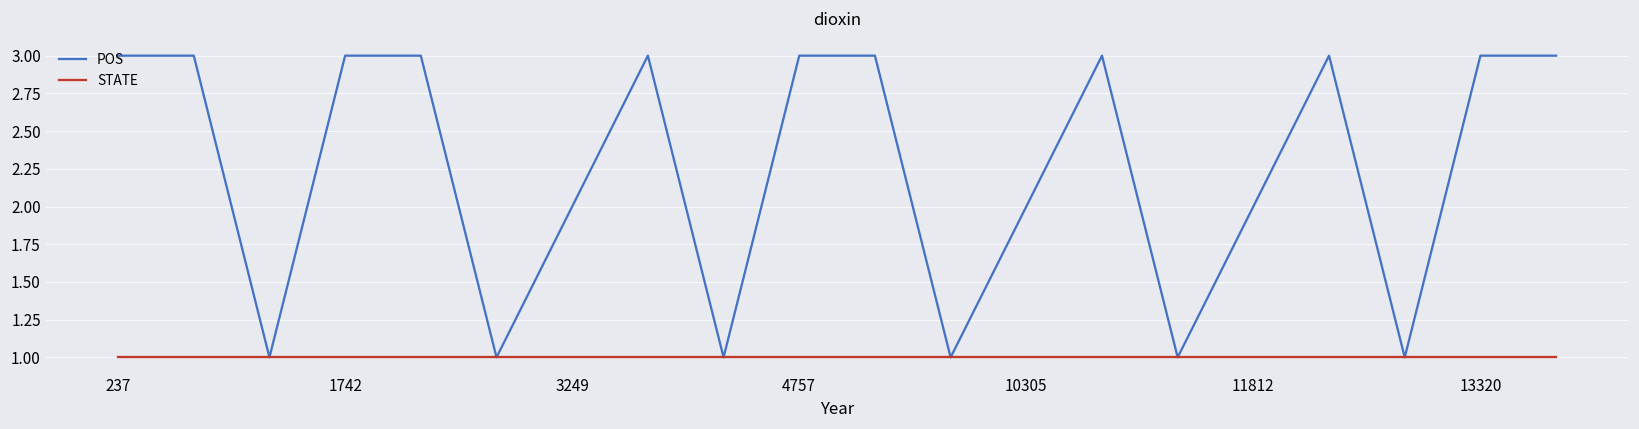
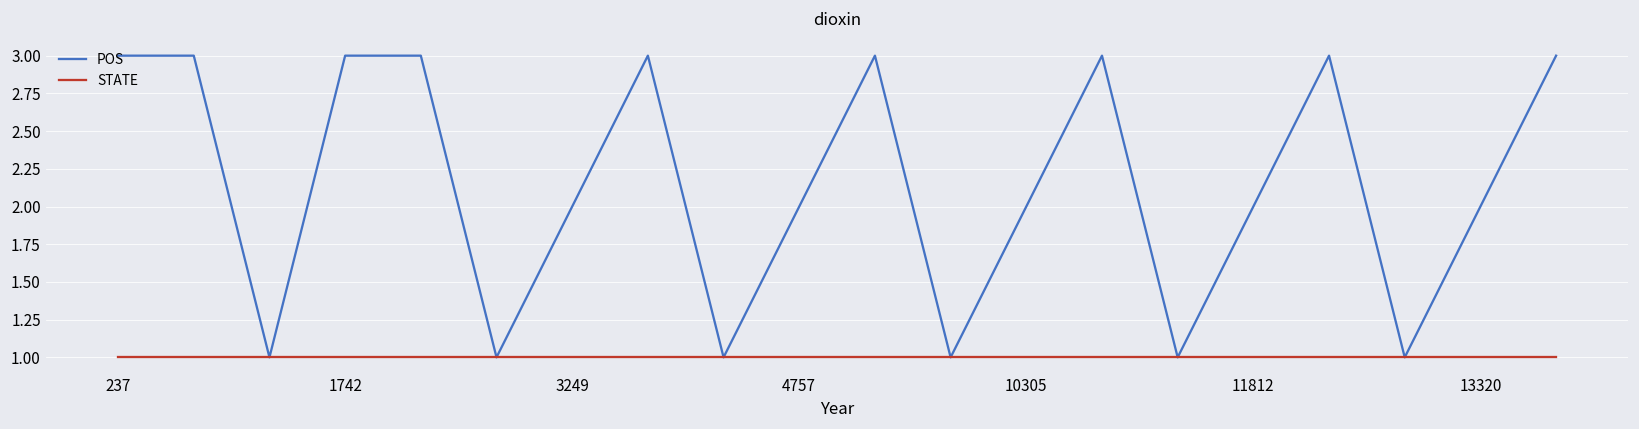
  {
    "POS": {
      "237": 3,
      "1742": 3,
      "3249": 2,
-     "4757": 3,
+     "4757": 2,
      "10305": 2,
      "11812": 2,
-     "13320": 3
+     "13320": 2
    },
    "STATE": {
      "237": 1,
      "1742": 1,
      "3249": 1,
      "4757": 1,
      "10305": 1,
      "11812": 1,
      "13320": 1
    }
  }
